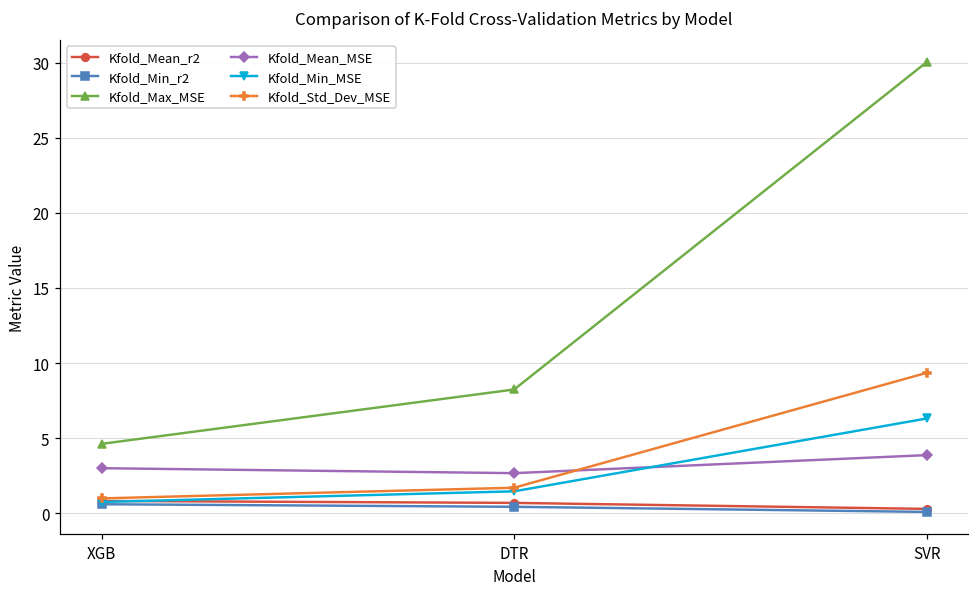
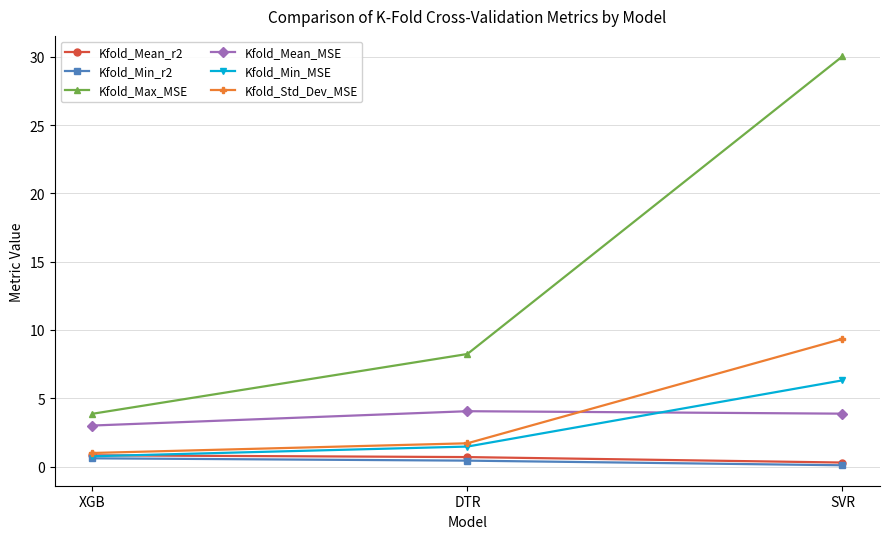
  {
    "Kfold_Min_r2": {
      "DTR": 0.4,
      "SVR": 0.1
    },
    "Kfold_Max_MSE": {
-     "XGB": 4.6,
+     "XGB": 3.9,
      "DTR": 8.2,
      "SVR": 30.0
    },
    "Kfold_Mean_MSE": {
      "XGB": 3.0,
-     "DTR": 2.7,
+     "DTR": 4.1,
      "SVR": 3.9
    },
    "Kfold_Min_MSE": {
      "DTR": 1.5,
      "SVR": 6.3
    }
  }
